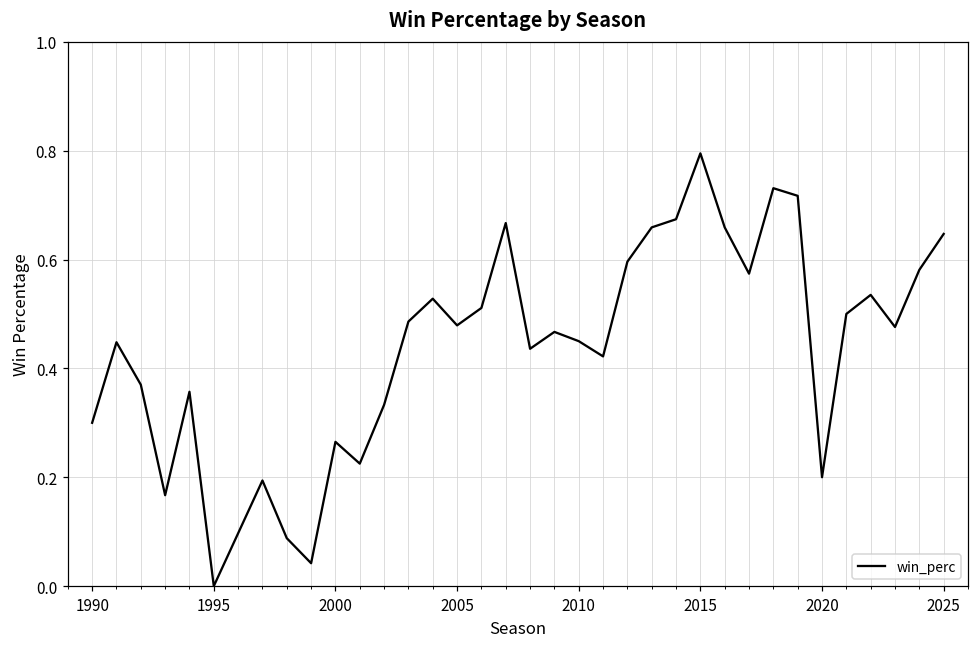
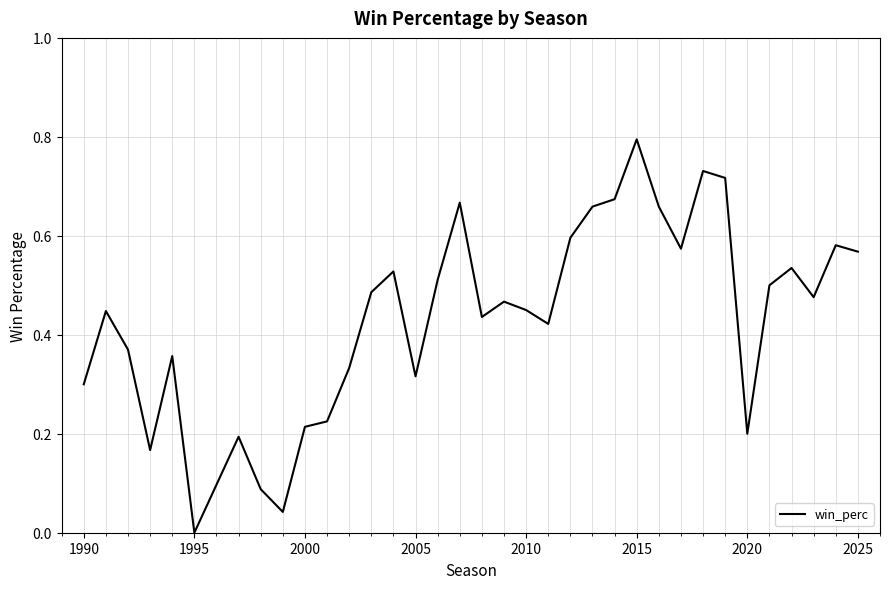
  {
    "1990": 0.30,
    "1995": 0.00,
-   "2000": 0.27,
-   "2005": 0.48,
+   "2000": 0.21,
+   "2005": 0.32,
    "2010": 0.45,
    "2015": 0.80,
    "2020": 0.20,
-   "2025": 0.65
+   "2025": 0.57
  }
